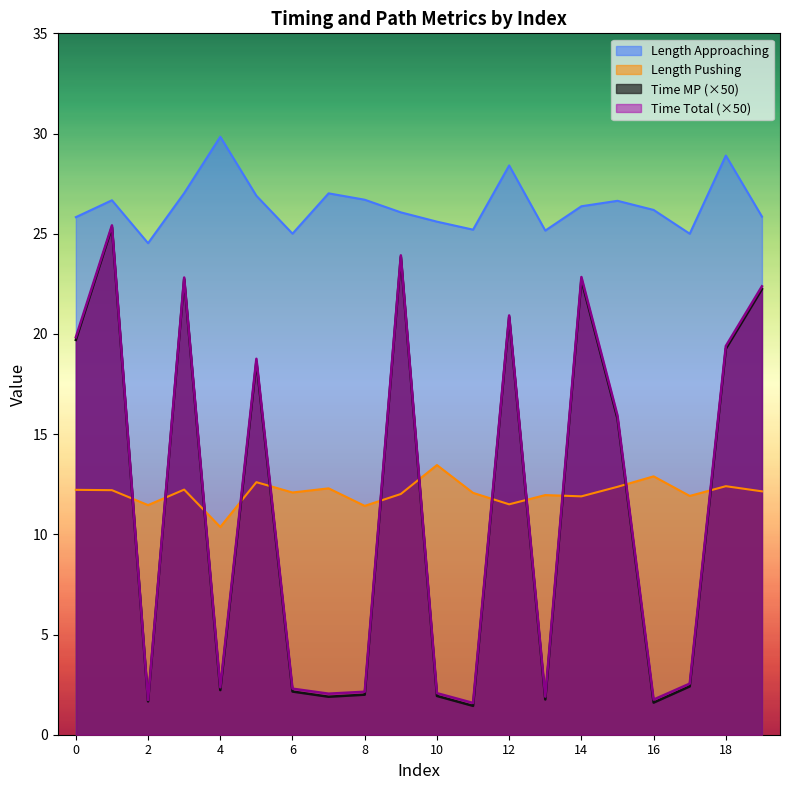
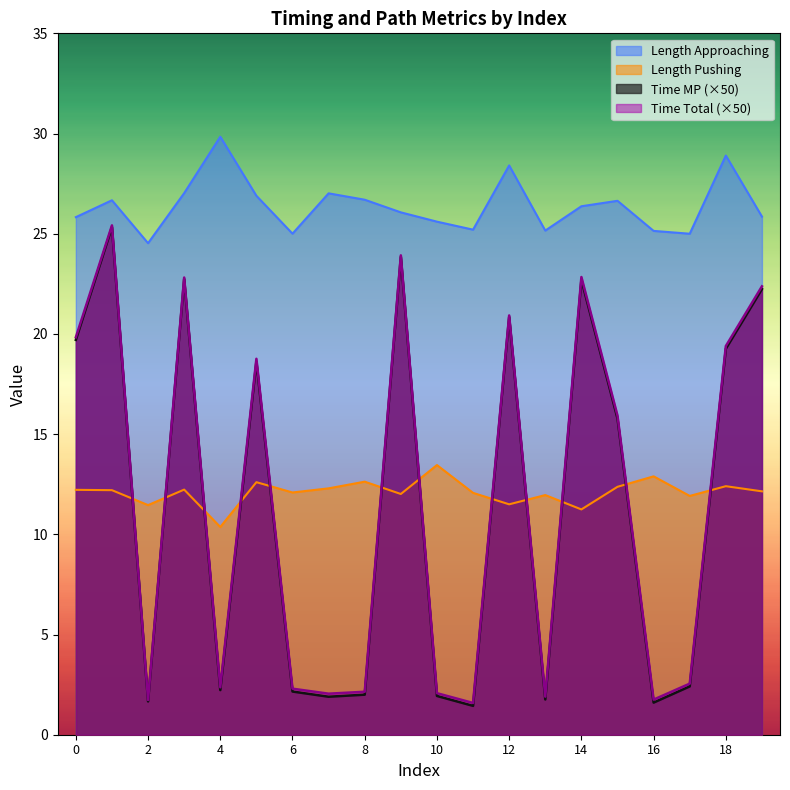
  {
    "Length Approaching": {
      "0": 25.8,
      "2": 24.5,
      "4": 29.8,
      "6": 25.0,
      "8": 26.7,
      "10": 25.6,
      "12": 28.4,
      "14": 26.4,
-     "16": 26.2,
+     "16": 25.1,
      "18": 28.9
    },
    "Length Pushing": {
      "0": 12.2,
      "2": 11.5,
      "4": 10.4,
      "6": 12.1,
-     "8": 11.4,
+     "8": 12.6,
      "10": 13.5,
      "12": 11.5,
-     "14": 11.9,
+     "14": 11.2,
      "16": 12.9,
      "18": 12.4
    },
    "Time MP (×50)": {
      "0": 19.7,
      "4": 2.2,
      "6": 2.2,
      "8": 2.0,
      "10": 1.9,
      "14": 22.7,
      "16": 1.6,
      "18": 19.3
    },
    "Time Total (×50)": {
      "0": 19.8,
      "4": 2.4,
      "6": 2.3,
      "8": 2.1,
      "10": 2.1,
      "14": 22.8,
      "16": 1.8,
      "18": 19.4
    }
  }
